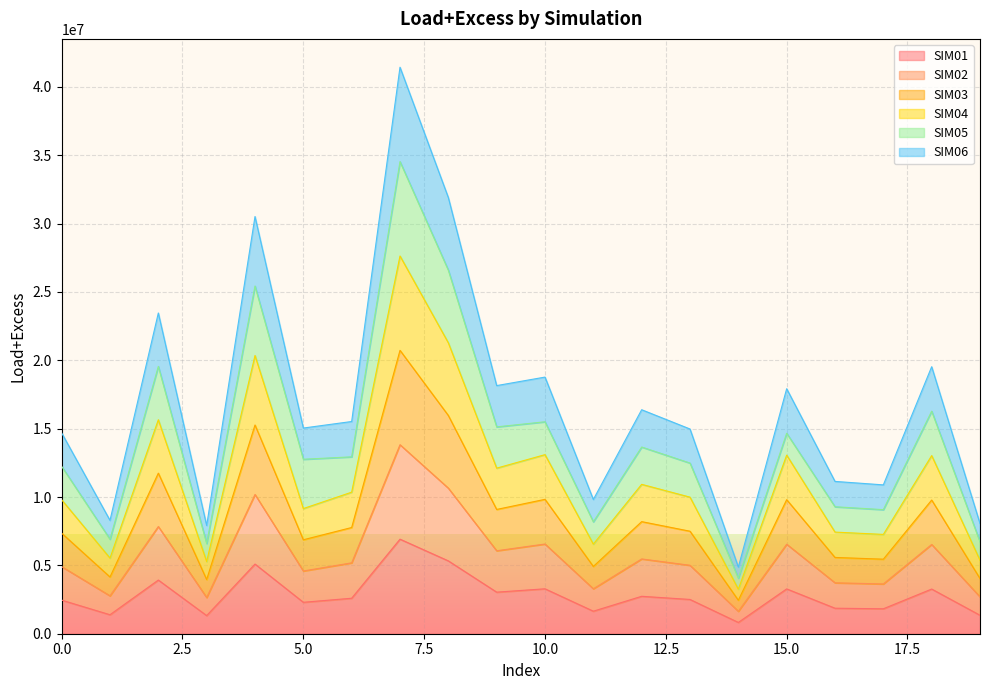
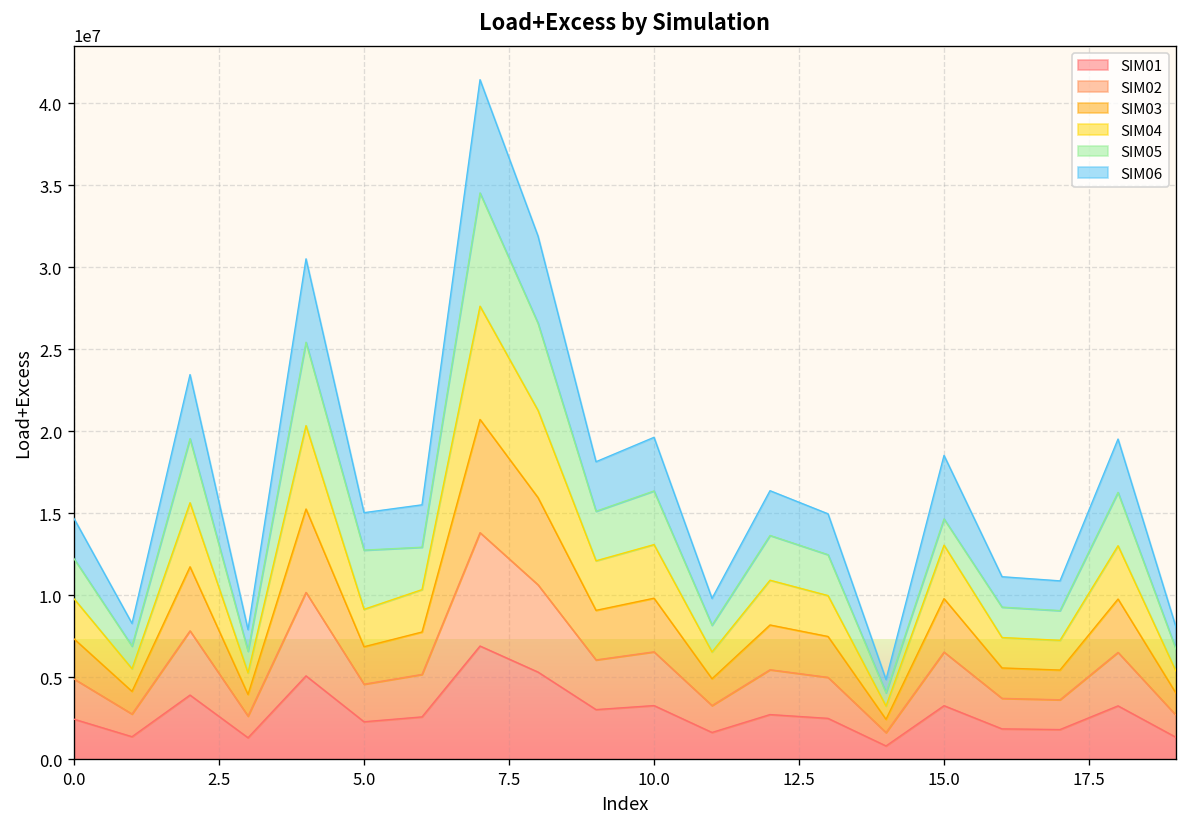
  {
    "SIM05": {
      "0.0": 2400000,
      "5.0": 3600000,
-     "10.0": 2400000,
+     "10.0": 3300000,
      "15.0": 1600000
    },
    "SIM06": {
      "0.0": 2400000,
      "5.0": 2300000,
      "10.0": 3300000,
-     "15.0": 3300000
+     "15.0": 3900000
    }
  }
